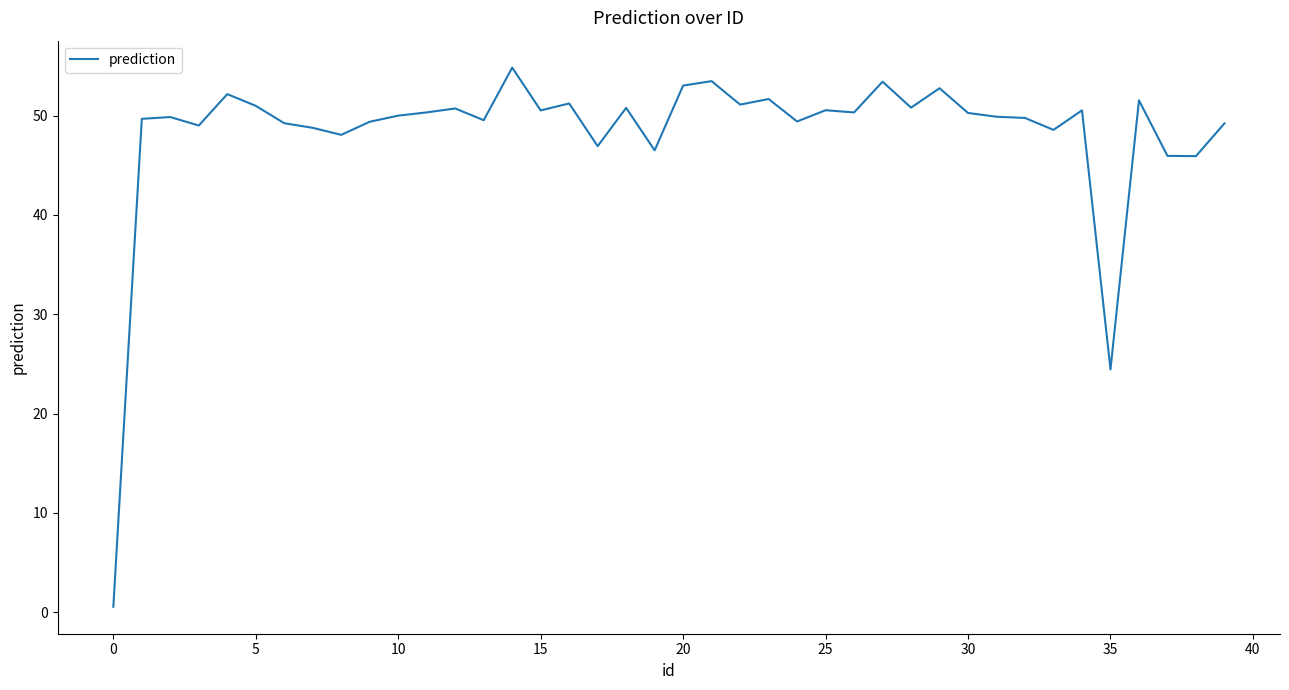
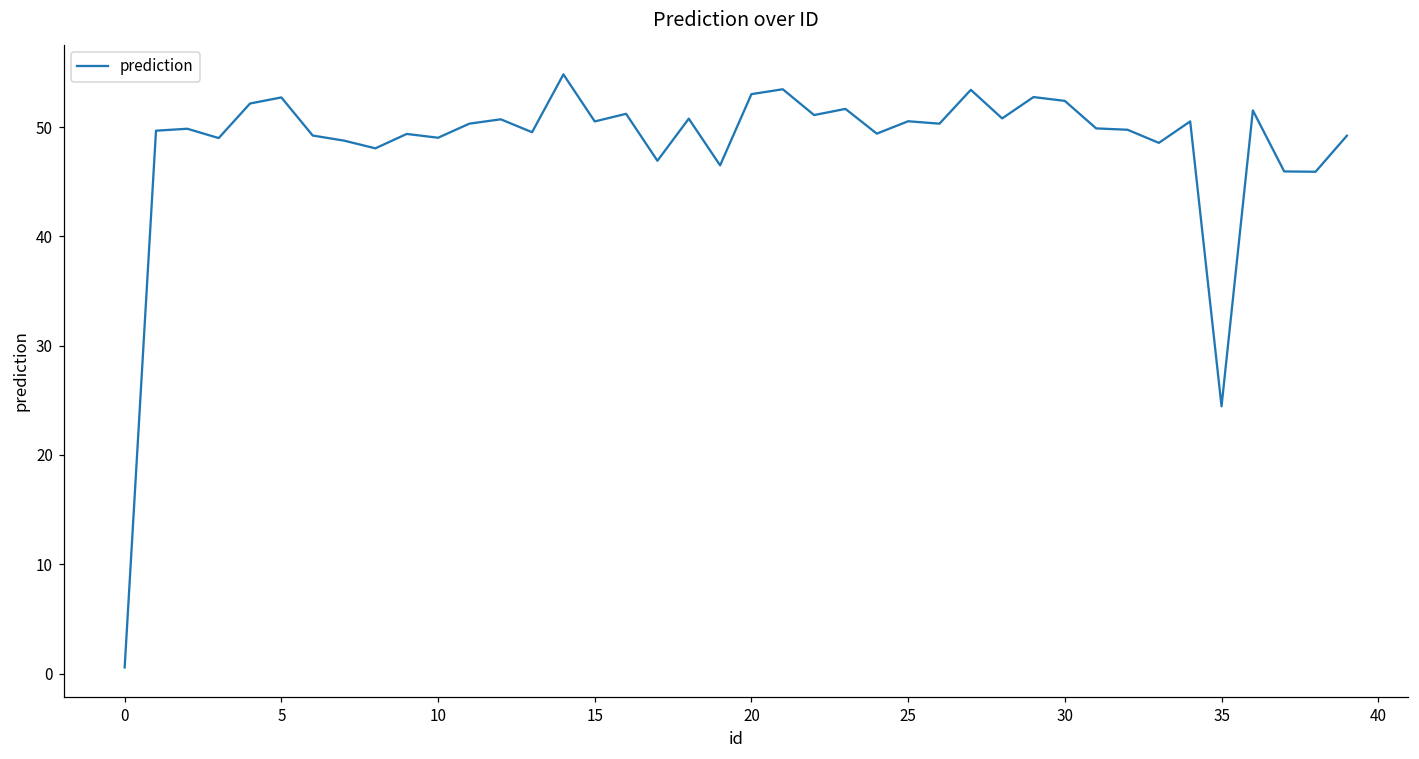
  {
    "0": 1,
-   "5": 51,
-   "10": 50,
+   "5": 53,
+   "10": 49,
    "15": 51,
    "20": 53,
    "25": 51,
-   "30": 50,
+   "30": 52,
    "35": 24
  }
